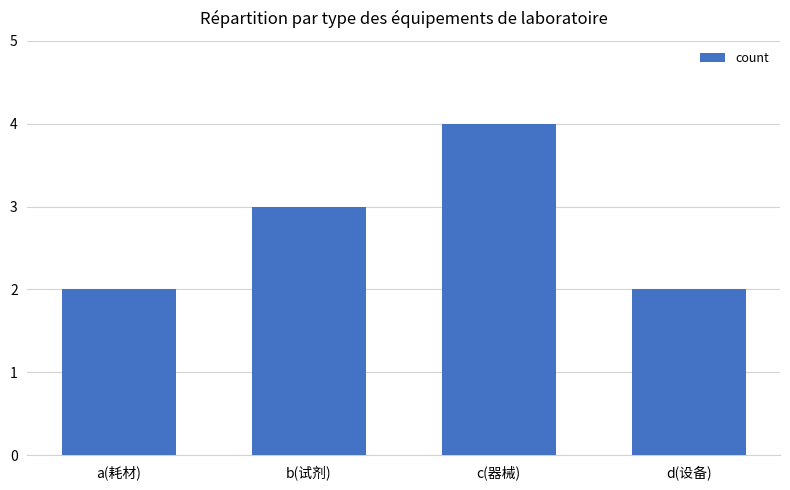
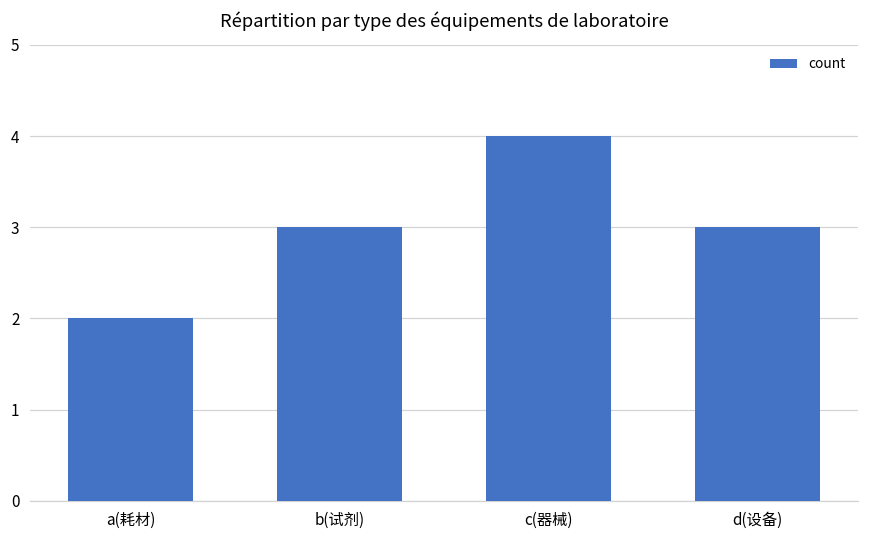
  {
    "a(耗材)": 2,
    "b(试剂)": 3,
    "c(器械)": 4,
-   "d(设备)": 2
+   "d(设备)": 3
  }
